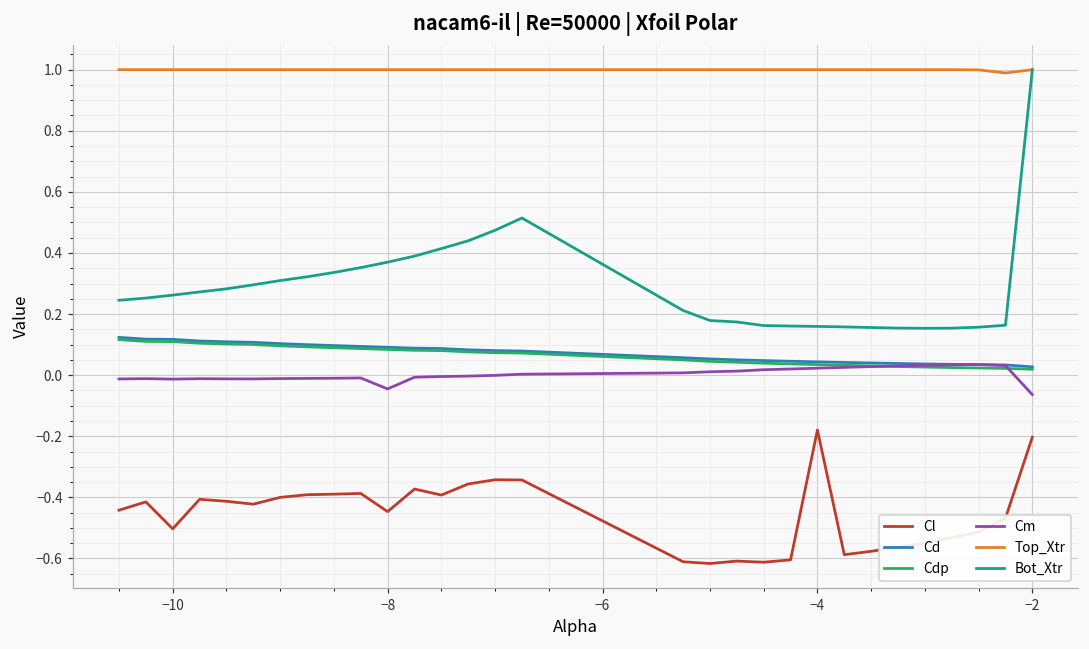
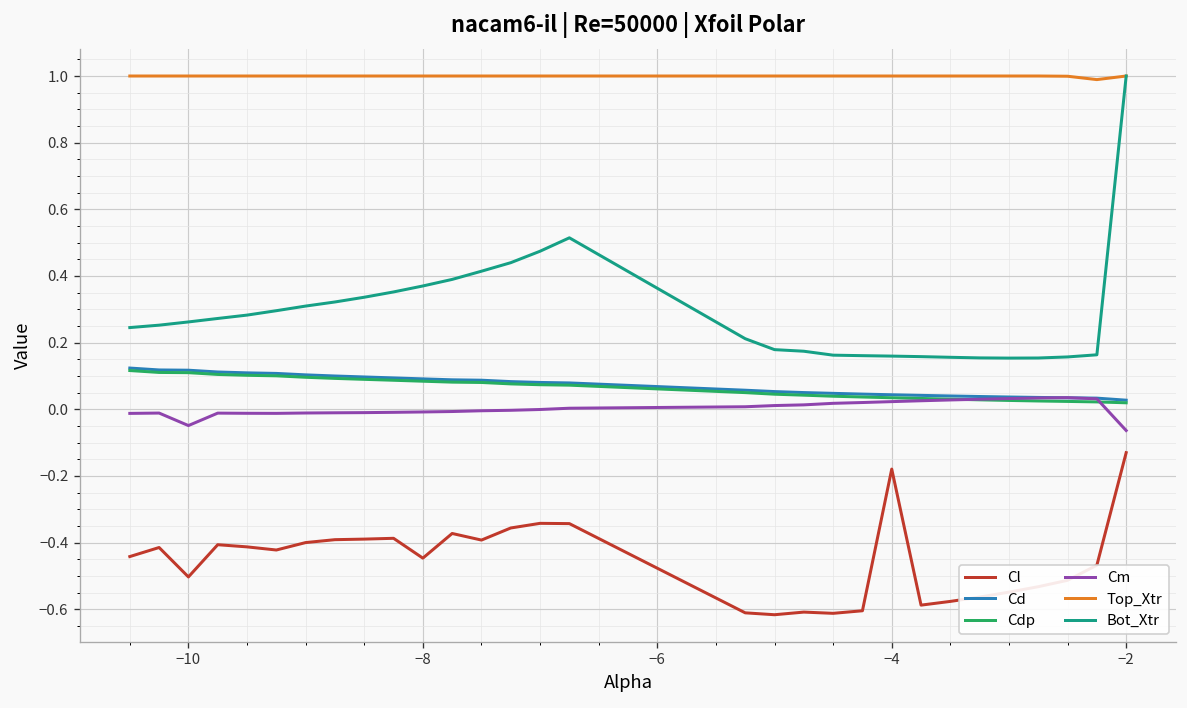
  {
    "Cl": {
      "−10": -0.50,
      "−8": -0.45,
      "−4": -0.18,
-     "−2": -0.20
+     "−2": -0.13
    },
    "Cm": {
-     "−10": -0.01,
-     "−8": -0.05,
+     "−10": -0.05,
+     "−8": -0.01,
      "−4": 0.02,
      "−2": -0.06
    },
    "Top_Xtr": {
      "−10": 1.00,
      "−8": 1.00,
      "−4": 1.00
    }
  }
